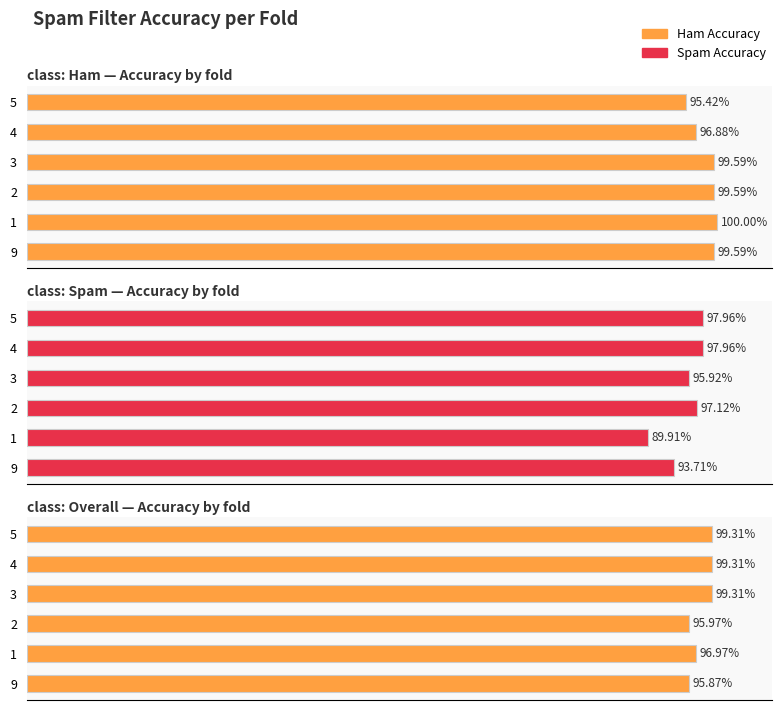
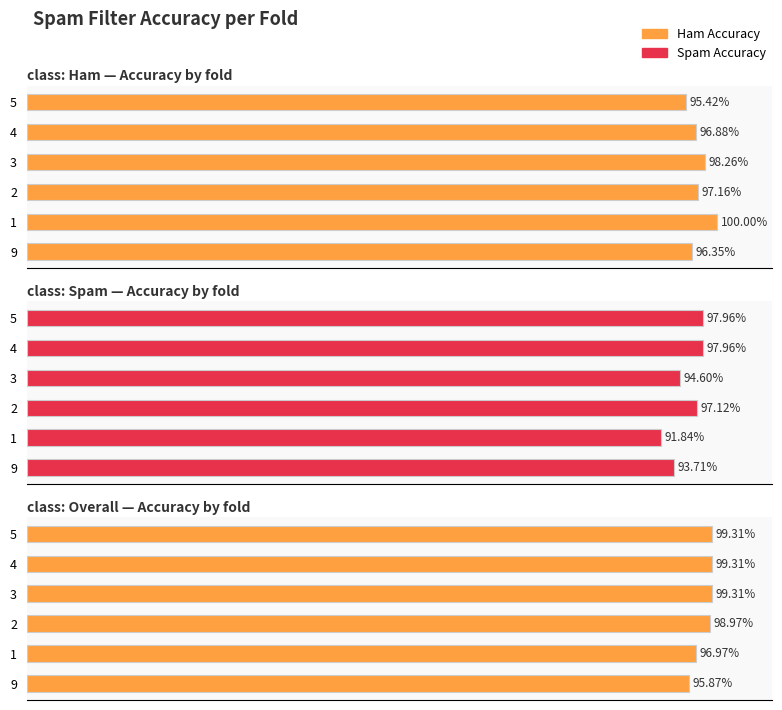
  {
    "class: Ham — Accuracy by fold": {
      "5": "95.42%",
      "4": "96.88%",
-     "3": "99.59%",
-     "2": "99.59%",
+     "3": "98.26%",
+     "2": "97.16%",
      "1": "100.00%",
-     "9": "99.59%"
+     "9": "96.35%"
    },
    "class: Spam — Accuracy by fold": {
      "5": "97.96%",
      "4": "97.96%",
-     "3": "95.92%",
+     "3": "94.60%",
      "2": "97.12%",
-     "1": "89.91%",
+     "1": "91.84%",
      "9": "93.71%"
    },
    "class: Overall — Accuracy by fold": {
      "5": "99.31%",
      "4": "99.31%",
      "3": "99.31%",
-     "2": "95.97%",
+     "2": "98.97%",
      "1": "96.97%",
      "9": "95.87%"
    }
  }
